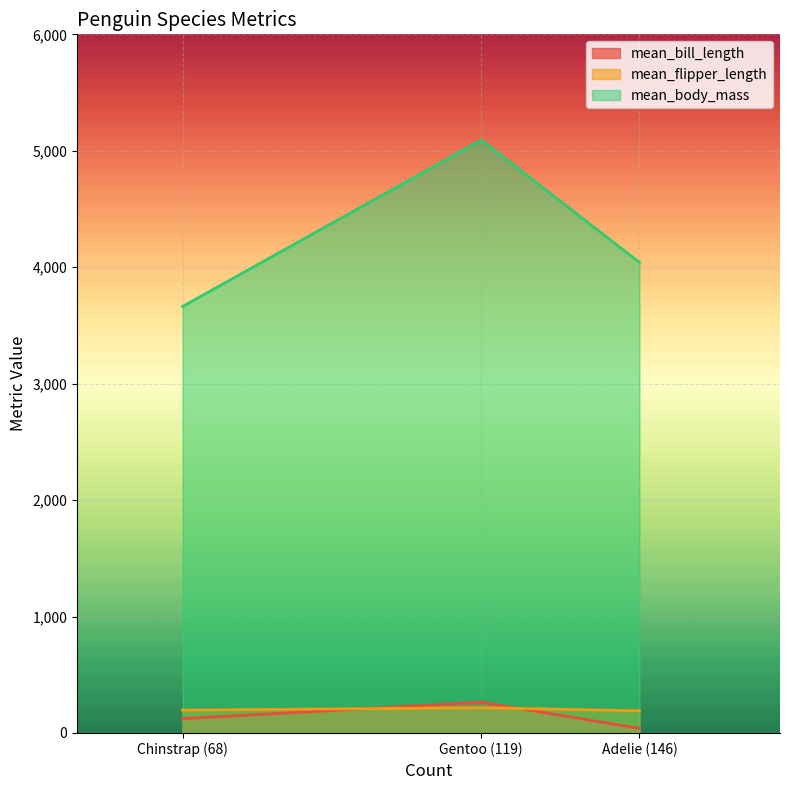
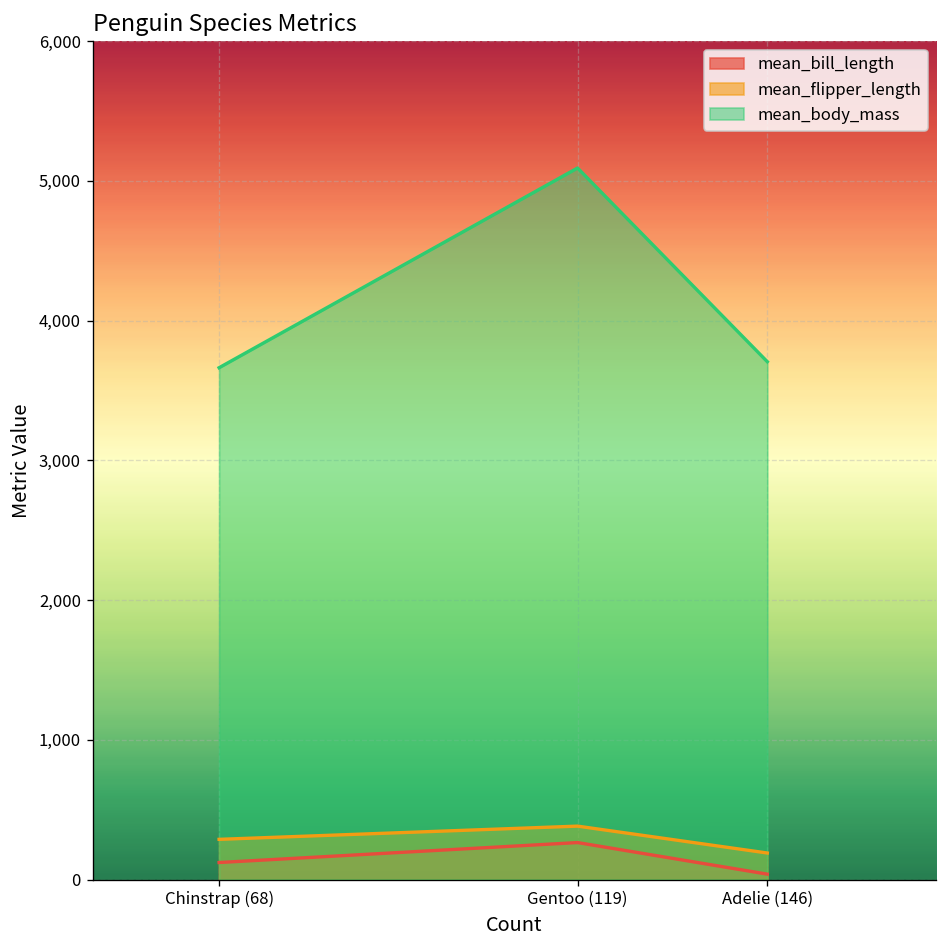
  {
    "mean_bill_length": {
      "Chinstrap (68)": "120",
      "Gentoo (119)": "260",
      "Adelie (146)": "40"
    },
    "mean_flipper_length": {
-     "Chinstrap (68)": "200",
-     "Gentoo (119)": "220",
+     "Chinstrap (68)": "290",
+     "Gentoo (119)": "380",
      "Adelie (146)": "190"
    },
    "mean_body_mass": {
      "Chinstrap (68)": "3,660",
      "Gentoo (119)": "5,090",
-     "Adelie (146)": "4,040"
+     "Adelie (146)": "3,710"
    }
  }
